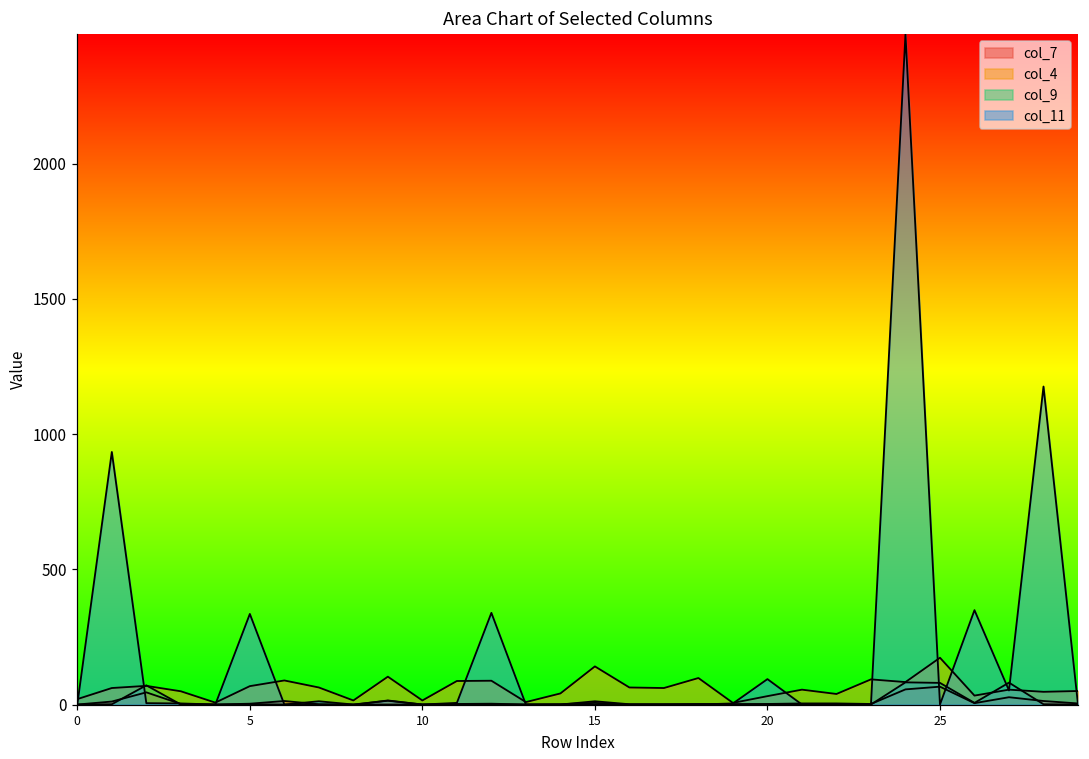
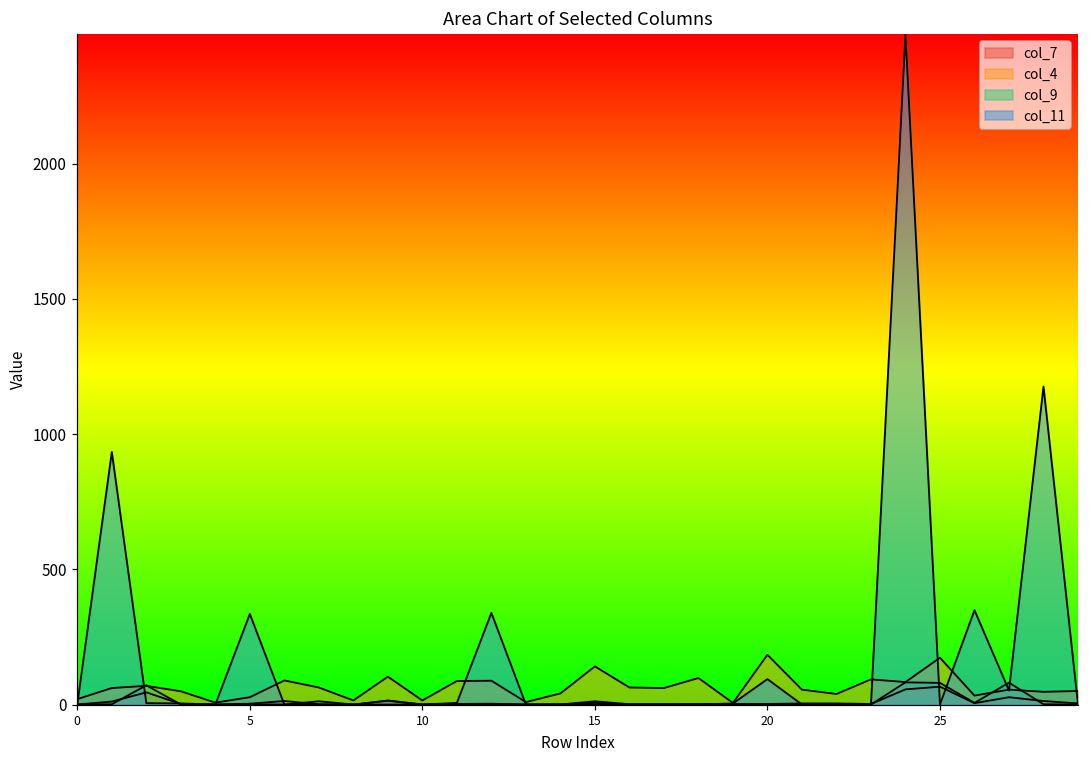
  {
    "col_4": {
      "0": 20,
-     "5": 70,
+     "5": 30,
      "10": 20,
      "15": 140,
-     "20": 30,
+     "20": 180,
      "25": 170
    },
    "col_9": {
      "25": 80
    },
    "col_11": {
      "5": 340,
      "20": 90,
      "25": 0
    }
  }
